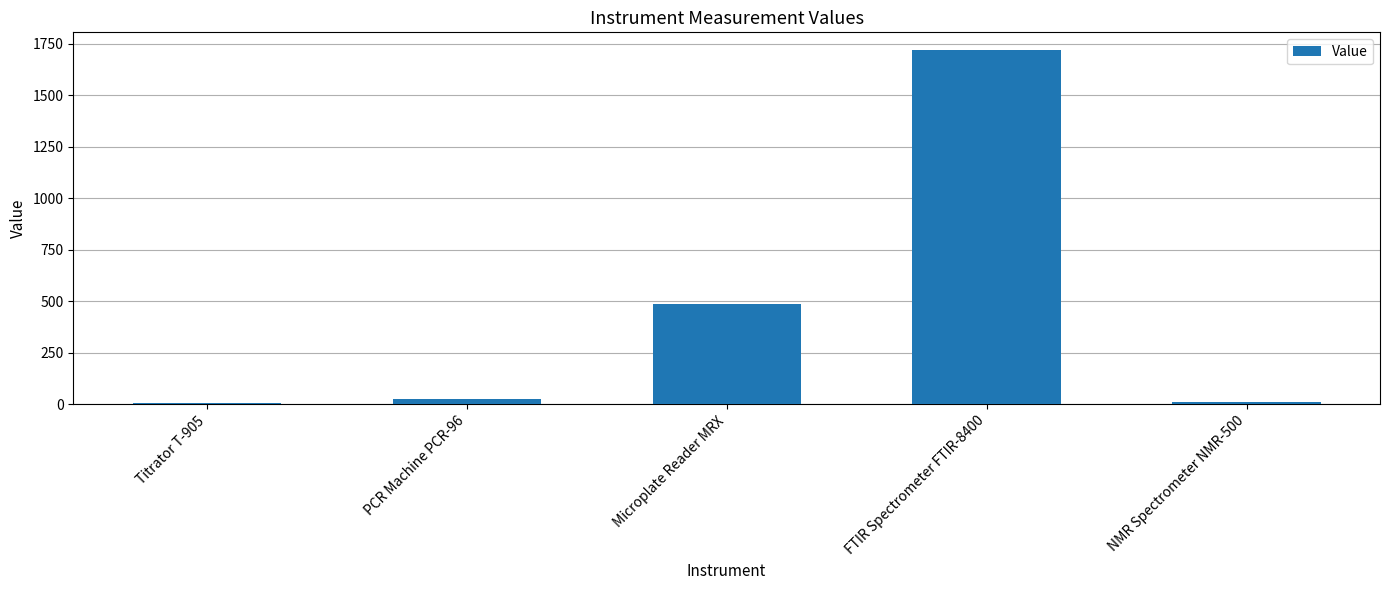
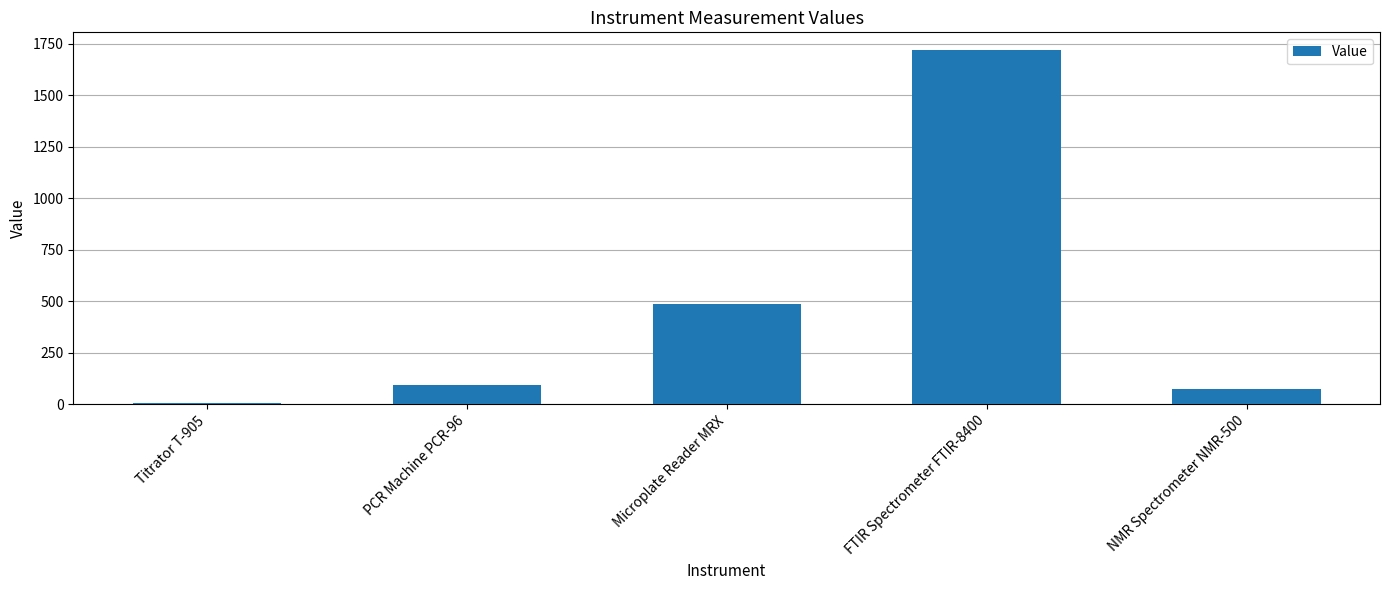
  {
-   "PCR Machine PCR-96": 20,
+   "PCR Machine PCR-96": 90,
    "Microplate Reader MRX": 490,
    "FTIR Spectrometer FTIR-8400": 1720,
-   "NMR Spectrometer NMR-500": 10
+   "NMR Spectrometer NMR-500": 70
  }
